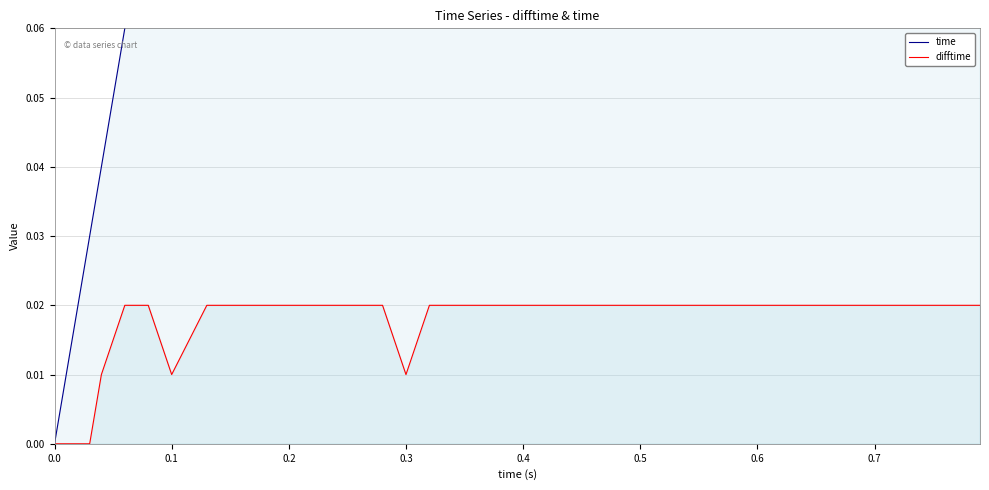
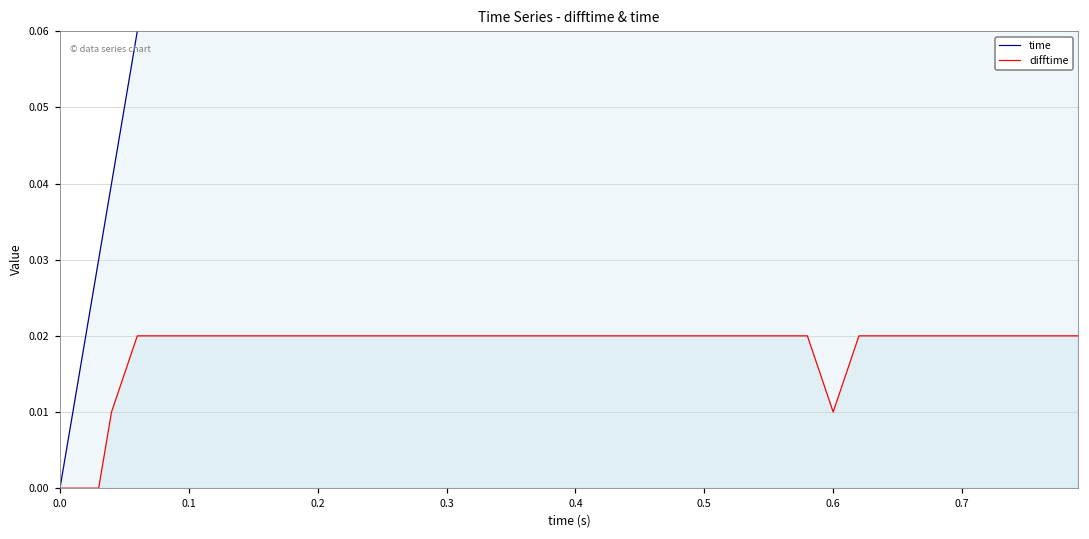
  {
    "difftime": {
-     "0.1": 0.01,
+     "0.1": 0.02,
      "0.2": 0.02,
-     "0.3": 0.01,
+     "0.3": 0.02,
      "0.4": 0.02,
-     "0.6": 0.02,
+     "0.6": 0.01,
      "0.7": 0.02
    }
  }
